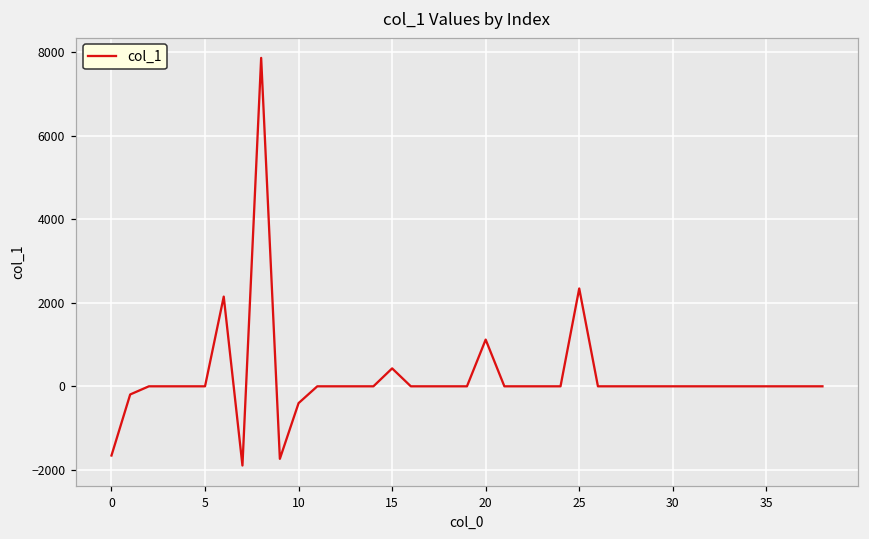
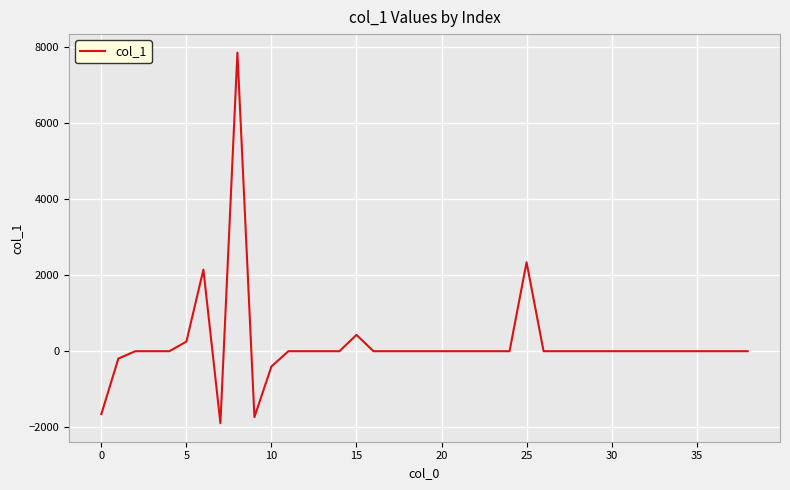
  {
    "0": -1700,
-   "5": 0,
+   "5": 300,
    "10": -400,
    "15": 400,
-   "20": 1100,
+   "20": 0,
    "25": 2300,
    "30": 0,
    "35": 0
  }
